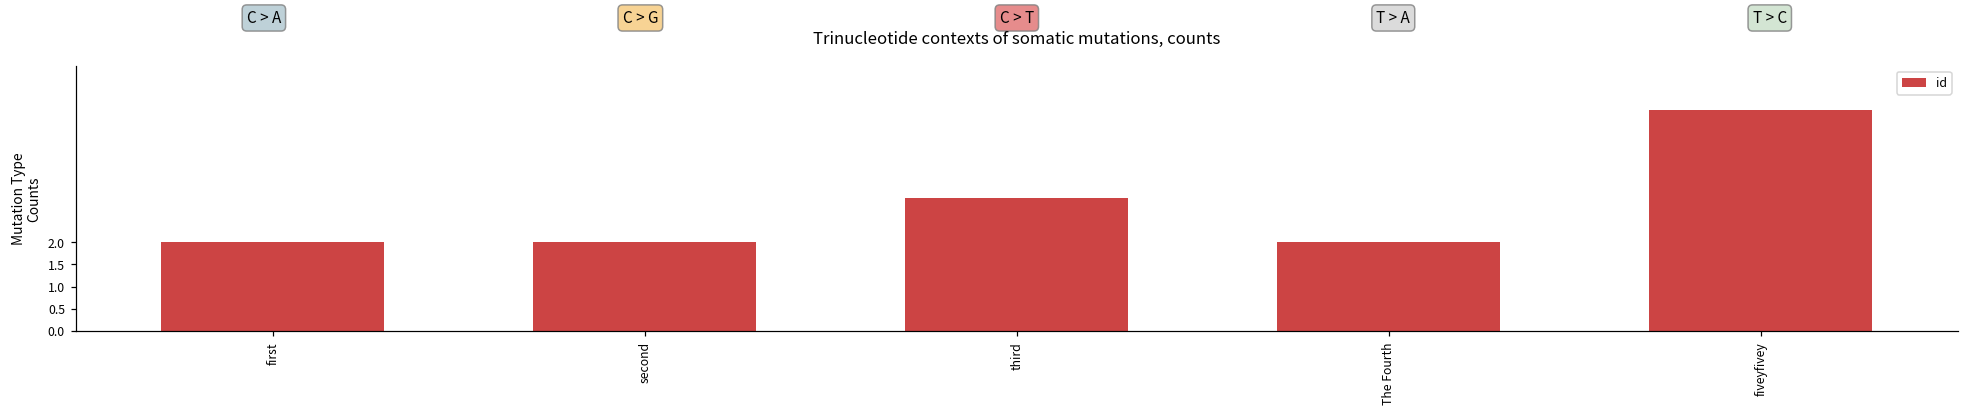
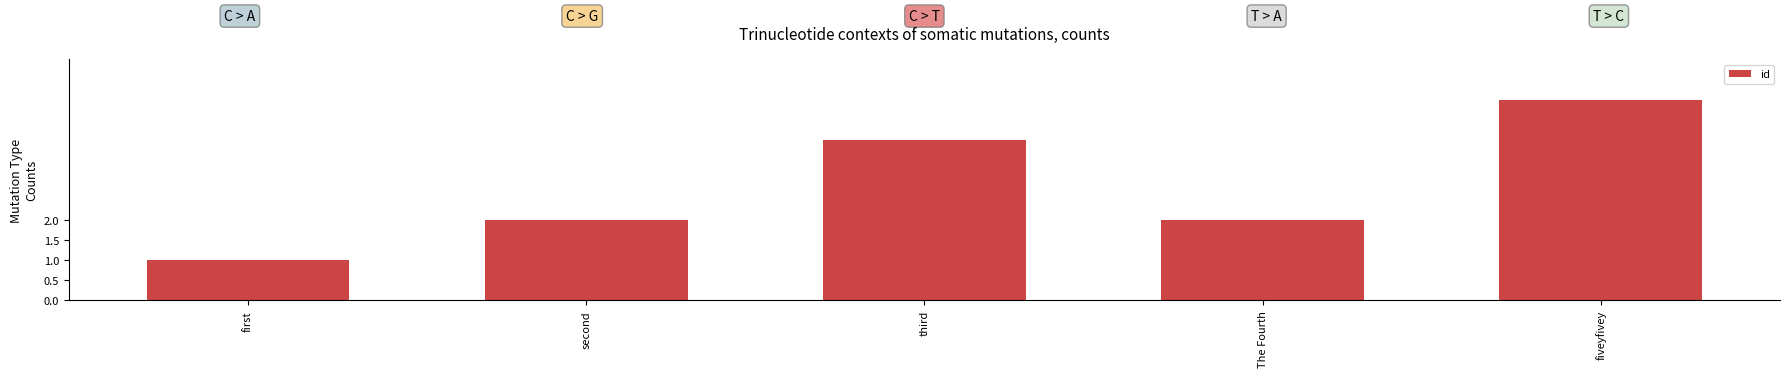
  {
-   "first": 2,
+   "first": 1,
    "second": 2,
-   "third": 3,
+   "third": 4,
    "The Fourth": 2,
    "fiveyfivey": 5
  }
